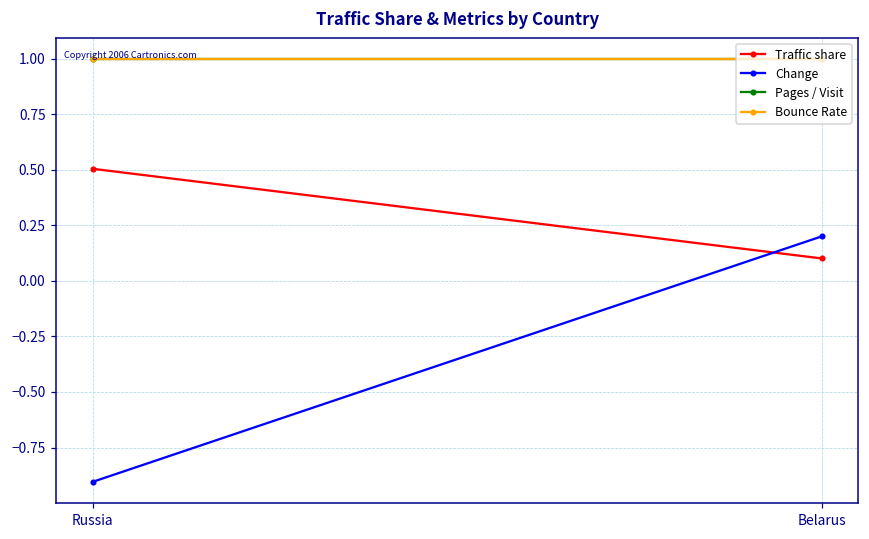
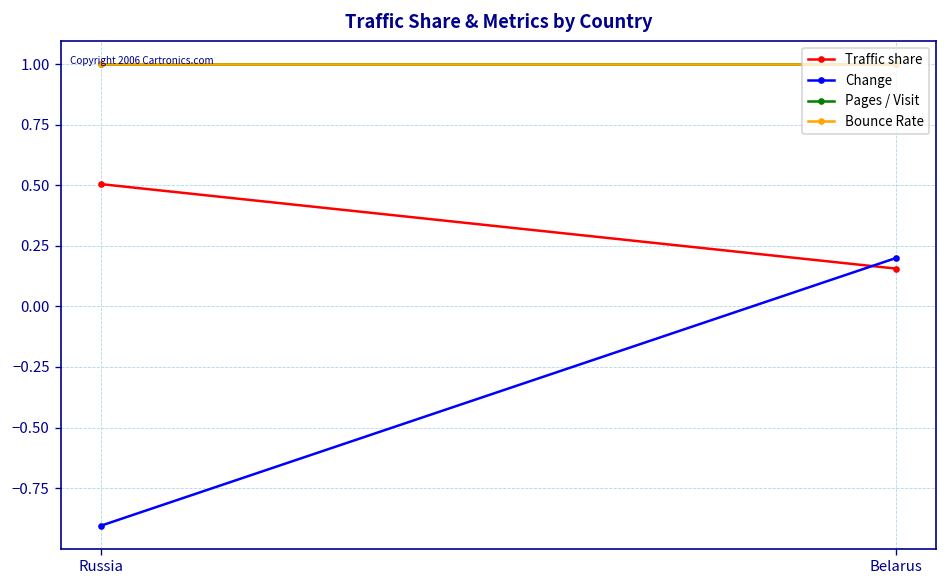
  {
    "Traffic share": {
      "Russia": 0.50,
-     "Belarus": 0.10
+     "Belarus": 0.16
    },
    "Change": {
      "Russia": -0.90,
      "Belarus": 0.20
    }
  }
